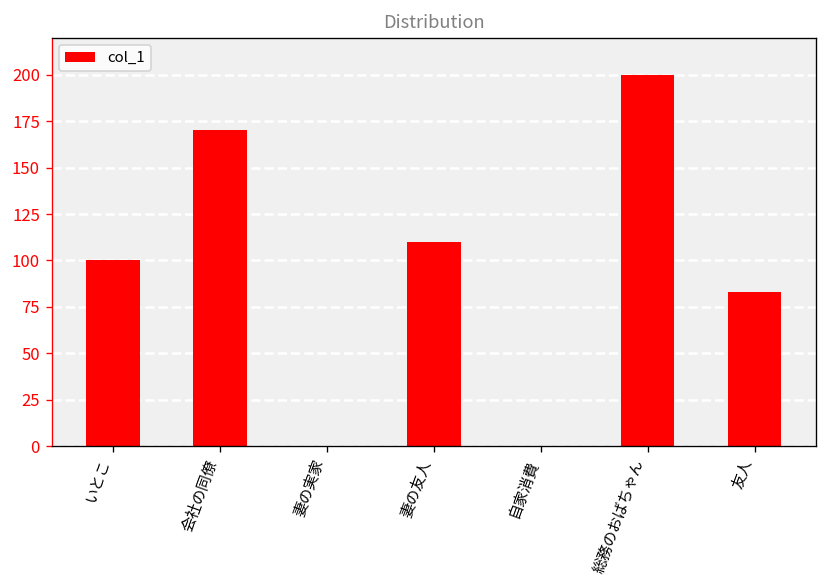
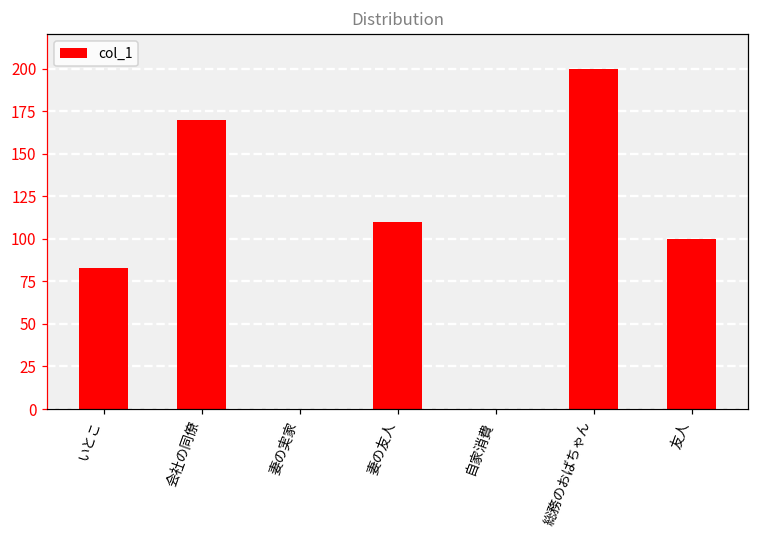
  {
-   "いとこ": 100,
+   "いとこ": 83,
    "会社の同僚": 170,
    "妻の実家": 0,
    "妻の友人": 110,
    "自家消費": 0,
    "総務のおばちゃん": 200,
-   "友人": 83
+   "友人": 100
  }
